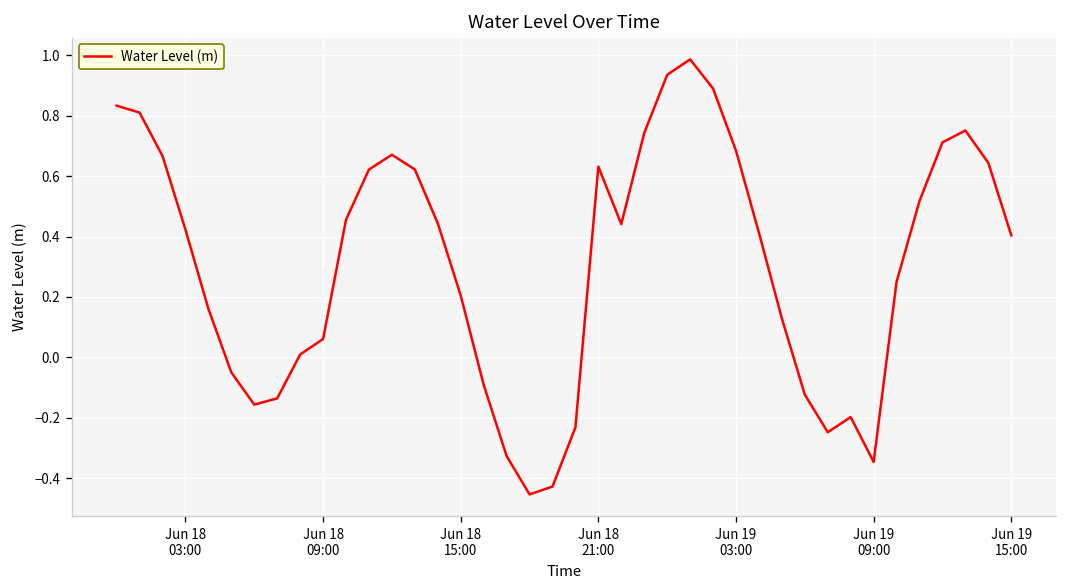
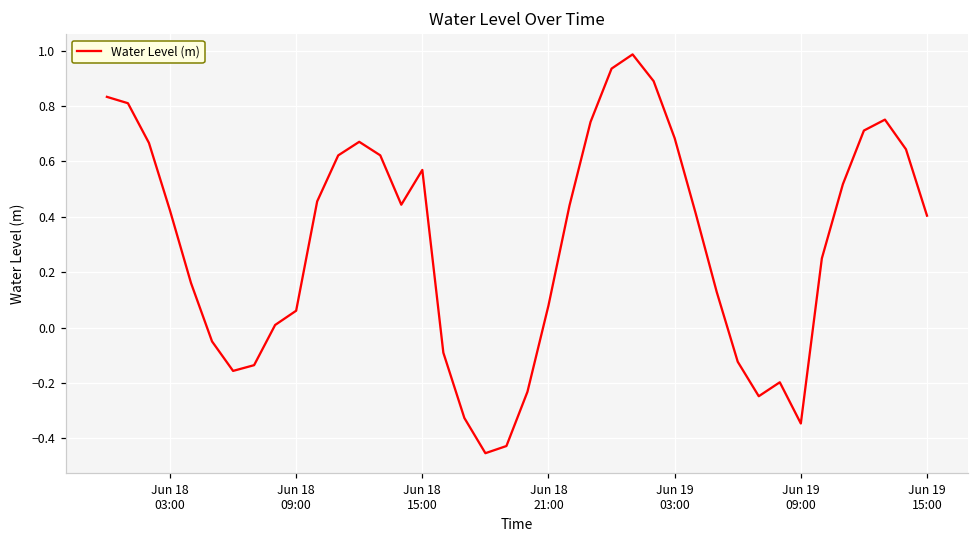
  {
    "Jun 18 03:00": 0.42,
    "Jun 18 09:00": 0.06,
-   "Jun 18 15:00": 0.20,
-   "Jun 18 21:00": 0.63,
+   "Jun 18 15:00": 0.57,
+   "Jun 18 21:00": 0.08,
    "Jun 19 03:00": 0.68,
    "Jun 19 09:00": -0.35,
    "Jun 19 15:00": 0.40
  }
